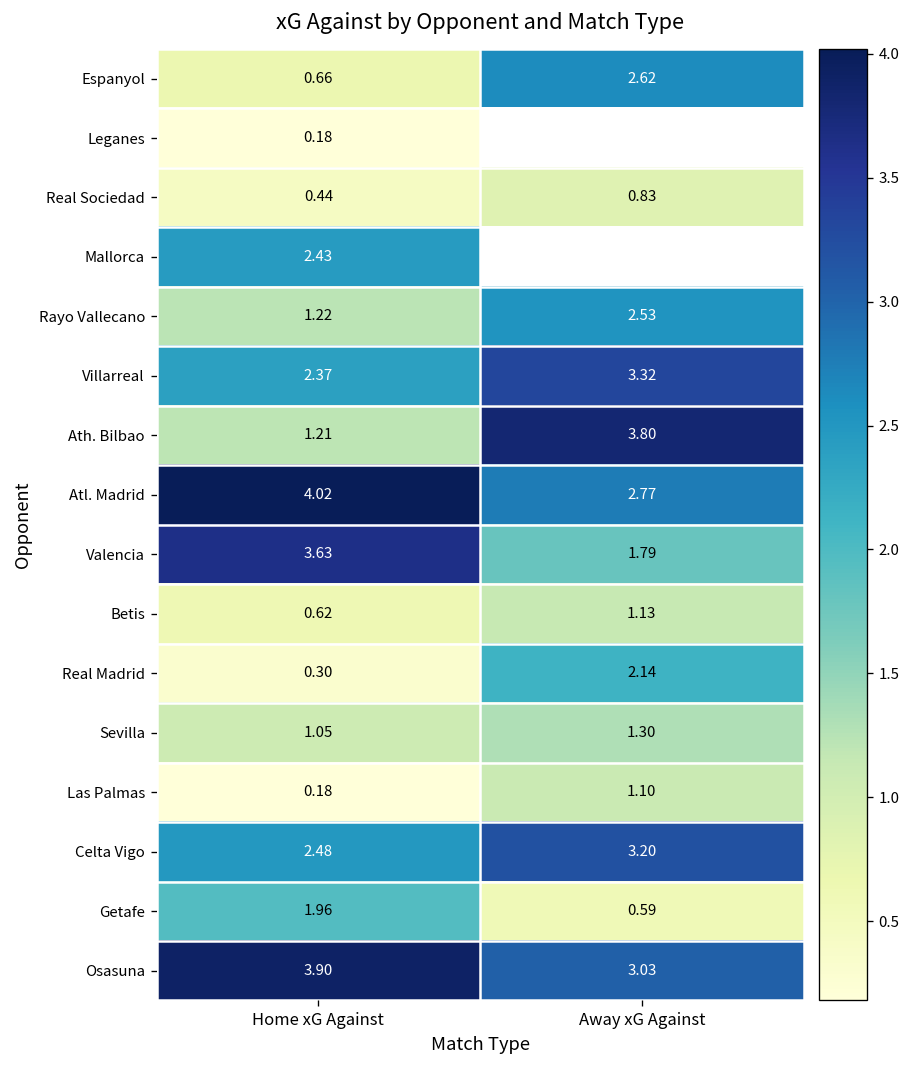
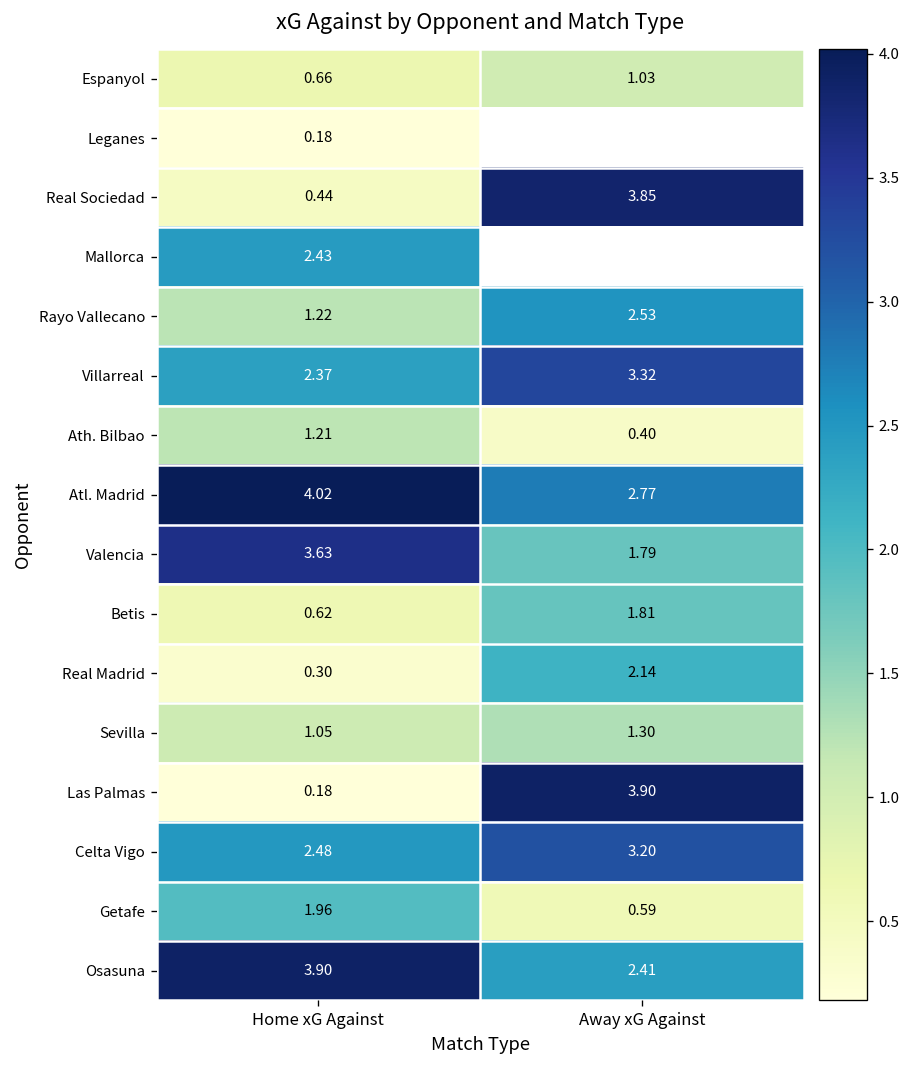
  {
    "Espanyol": {
      "Home xG Against": 0.66,
-     "Away xG Against": 2.62
+     "Away xG Against": 1.03
    },
    "Leganes": {
      "Home xG Against": 0.18
    },
    "Real Sociedad": {
      "Home xG Against": 0.44,
-     "Away xG Against": 0.83
+     "Away xG Against": 3.85
    },
    "Mallorca": {
      "Home xG Against": 2.43
    },
    "Rayo Vallecano": {
      "Home xG Against": 1.22,
      "Away xG Against": 2.53
    },
    "Villarreal": {
      "Home xG Against": 2.37,
      "Away xG Against": 3.32
    },
    "Ath. Bilbao": {
      "Home xG Against": 1.21,
-     "Away xG Against": 3.80
+     "Away xG Against": 0.40
    },
    "Atl. Madrid": {
      "Home xG Against": 4.02,
      "Away xG Against": 2.77
    },
    "Valencia": {
      "Home xG Against": 3.63,
      "Away xG Against": 1.79
    },
    "Betis": {
      "Home xG Against": 0.62,
-     "Away xG Against": 1.13
+     "Away xG Against": 1.81
    },
    "Real Madrid": {
      "Home xG Against": 0.30,
      "Away xG Against": 2.14
    },
    "Sevilla": {
      "Home xG Against": 1.05,
      "Away xG Against": 1.30
    },
    "Las Palmas": {
      "Home xG Against": 0.18,
-     "Away xG Against": 1.10
+     "Away xG Against": 3.90
    },
    "Celta Vigo": {
      "Home xG Against": 2.48,
      "Away xG Against": 3.20
    },
    "Getafe": {
      "Home xG Against": 1.96,
      "Away xG Against": 0.59
    },
    "Osasuna": {
      "Home xG Against": 3.90,
-     "Away xG Against": 3.03
+     "Away xG Against": 2.41
    }
  }
